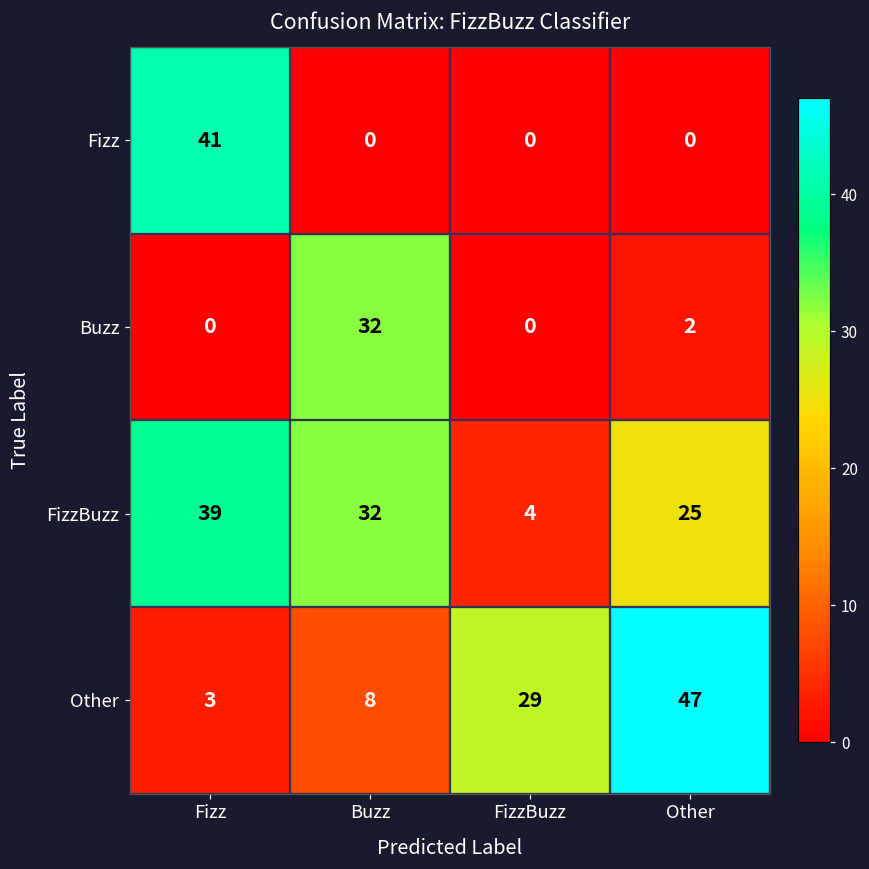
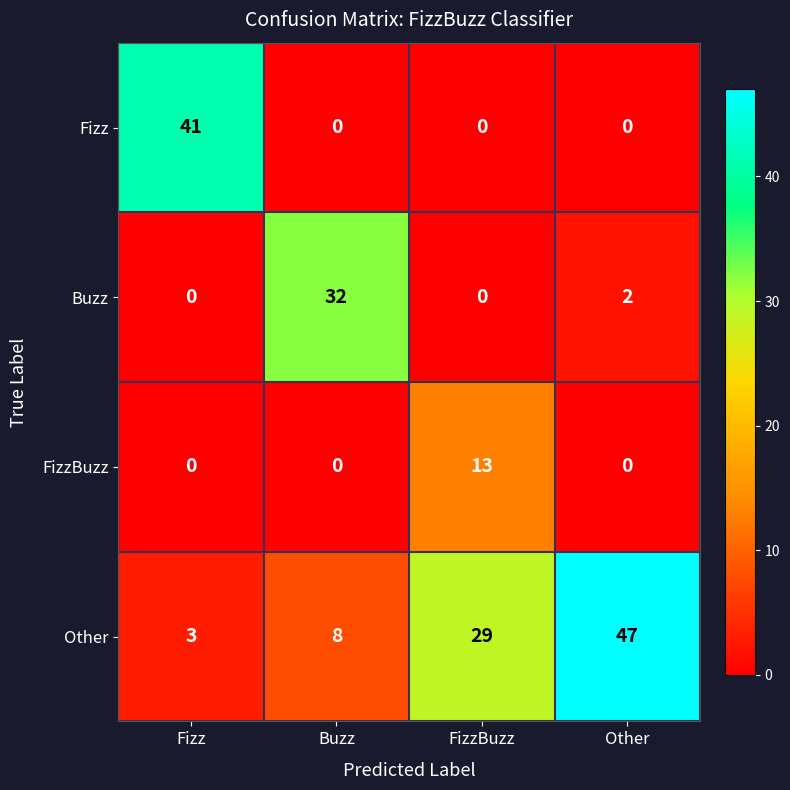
  {
    "Fizz": {
      "Fizz": 41,
      "Buzz": 0,
      "FizzBuzz": 0,
      "Other": 0
    },
    "Buzz": {
      "Fizz": 0,
      "Buzz": 32,
      "FizzBuzz": 0,
      "Other": 2
    },
    "FizzBuzz": {
-     "Fizz": 39,
-     "Buzz": 32,
-     "FizzBuzz": 4,
-     "Other": 25
+     "Fizz": 0,
+     "Buzz": 0,
+     "FizzBuzz": 13,
+     "Other": 0
    },
    "Other": {
      "Fizz": 3,
      "Buzz": 8,
      "FizzBuzz": 29,
      "Other": 47
    }
  }
